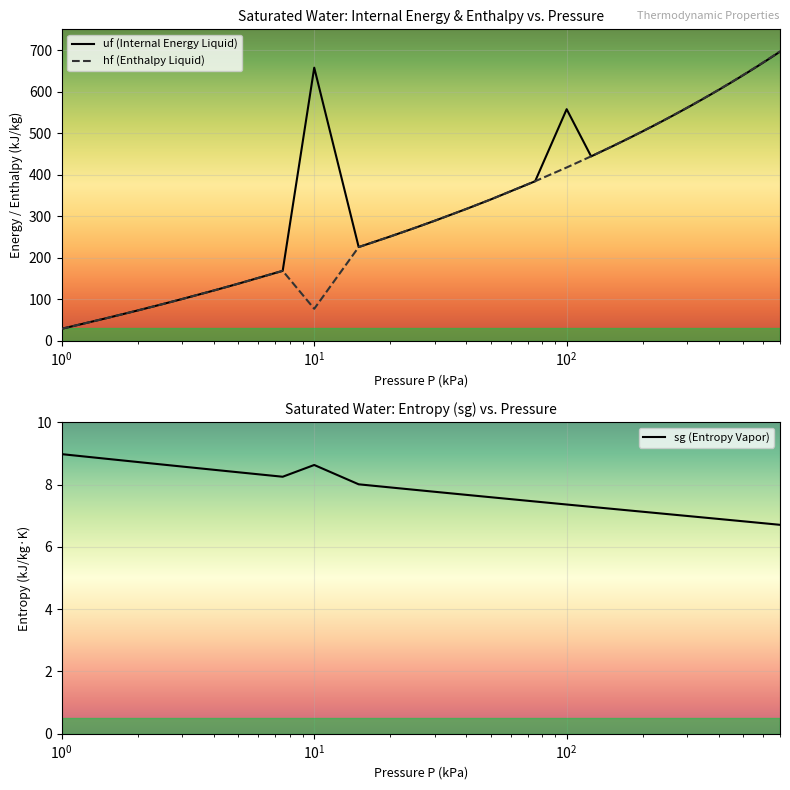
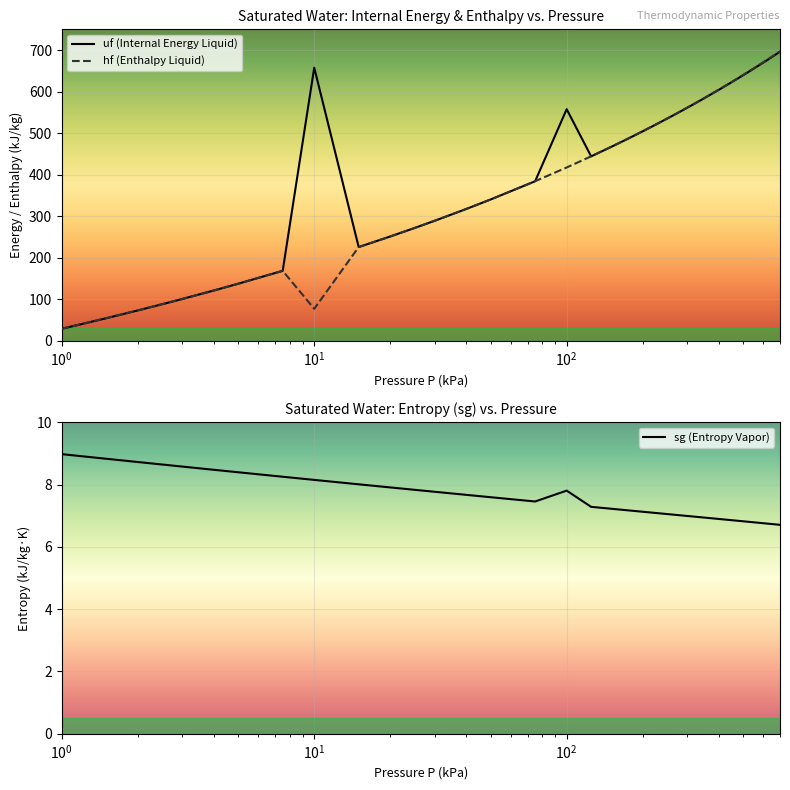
  {
    "Saturated Water: Internal Energy & Enthalpy vs. Pressure": {
      "uf (Internal Energy Liquid)": {
        "10^1": 660,
        "10^2": 560
      },
      "hf (Enthalpy Liquid)": {
        "10^1": 80,
        "10^2": 420
      }
    },
    "Saturated Water: Entropy (sg) vs. Pressure": {
      "10^0": 9.0,
-     "10^1": 8.6,
-     "10^2": 7.4
+     "10^1": 8.1,
+     "10^2": 7.8
    }
  }
